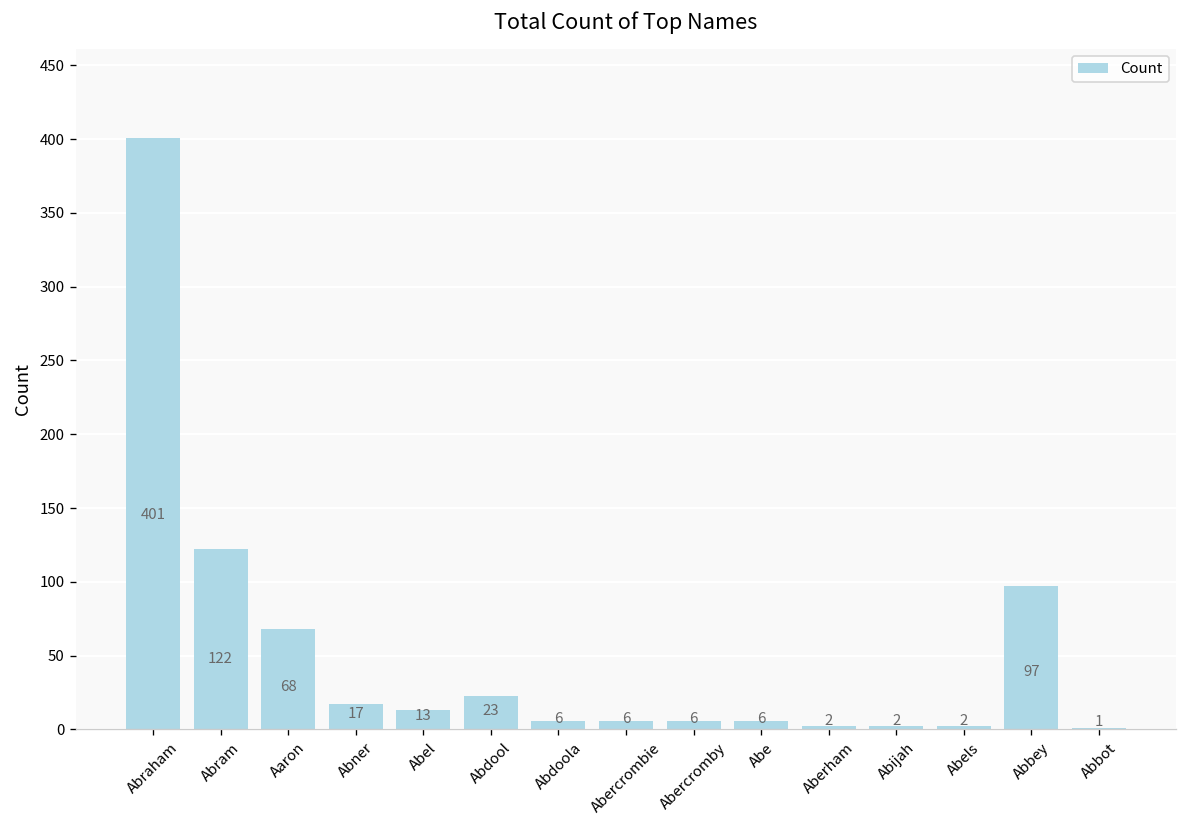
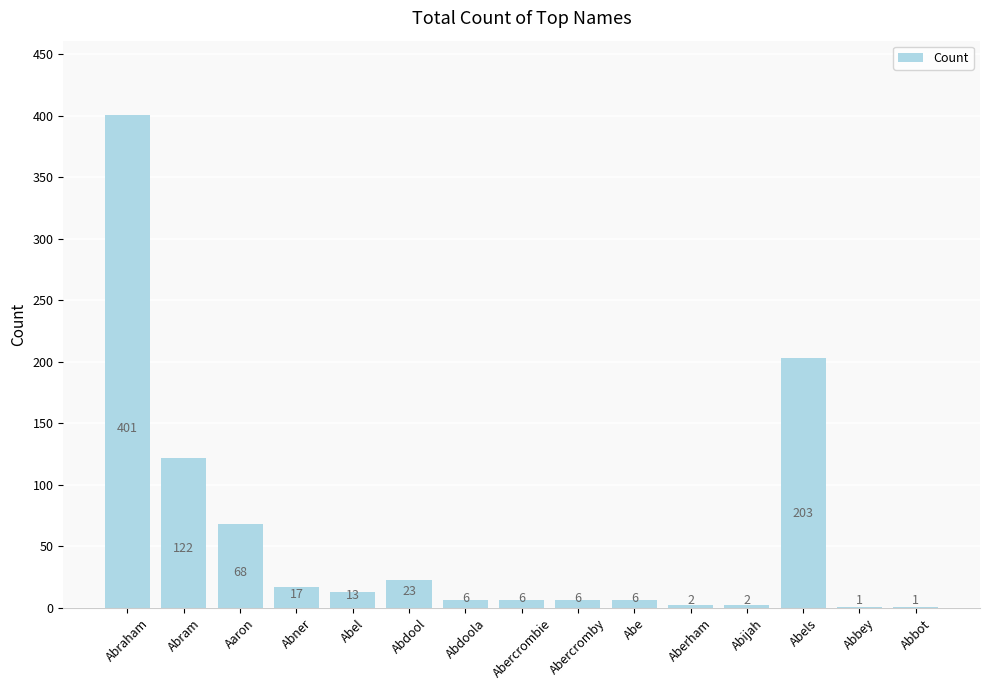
  {
    "Abraham": 401,
    "Abram": 122,
    "Aaron": 68,
    "Abner": 17,
    "Abel": 13,
    "Abdool": 23,
    "Abdoola": 6,
    "Abercrombie": 6,
    "Abercromby": 6,
    "Abe": 6,
    "Aberham": 2,
    "Abijah": 2,
-   "Abels": 2,
-   "Abbey": 97,
+   "Abels": 203,
+   "Abbey": 1,
    "Abbot": 1
  }
